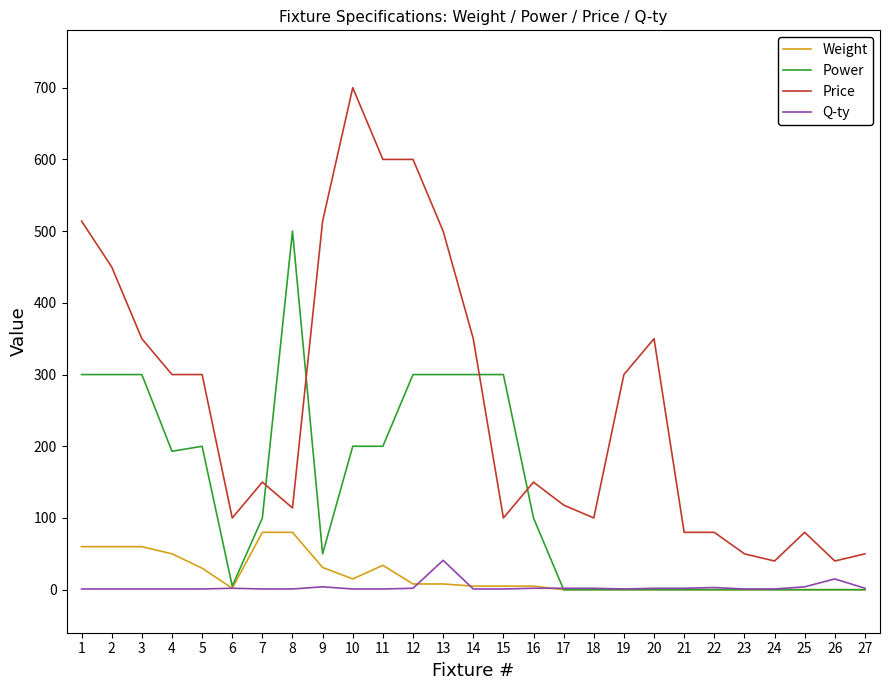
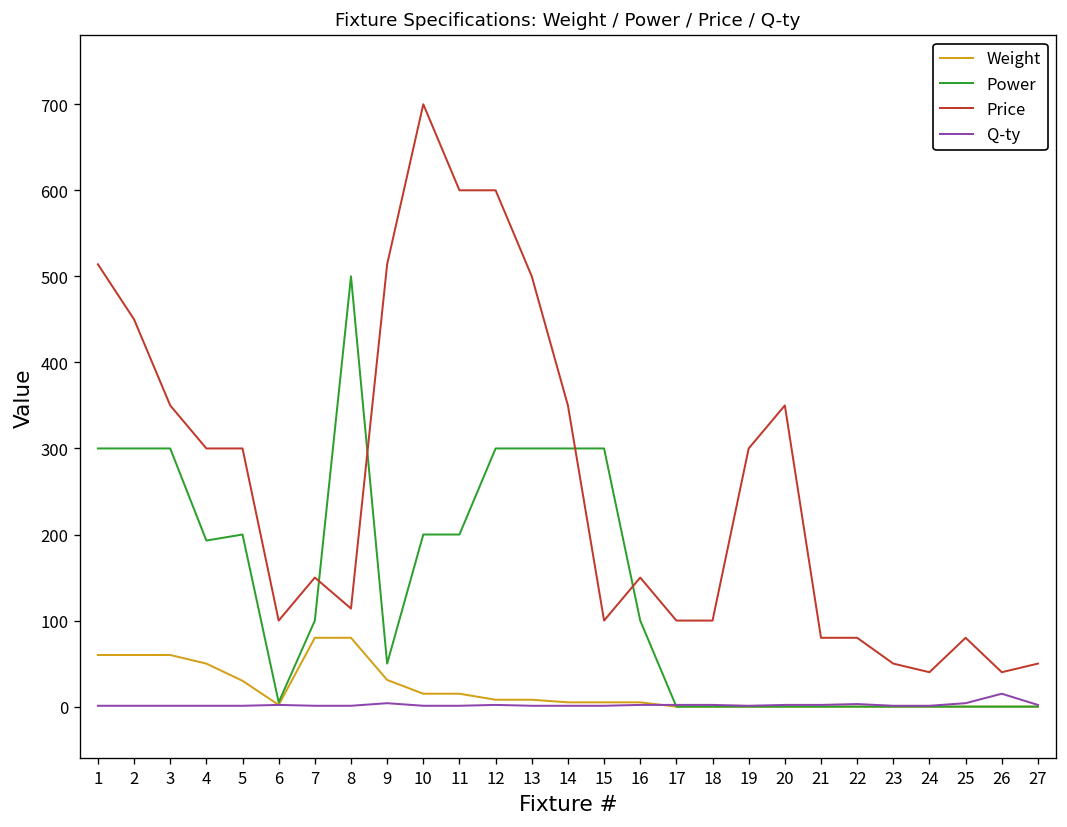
  {
    "Weight": {
      "1": 60,
      "2": 60,
      "3": 60,
      "4": 50,
      "5": 30,
      "7": 80,
      "8": 80,
      "9": 30,
      "10": 20,
-     "11": 30,
+     "11": 20,
      "12": 10,
      "13": 10,
      "14": 10,
      "15": 10
    },
    "Power": {
      "1": 300,
      "2": 300,
      "3": 300,
      "4": 190,
      "5": 200,
      "7": 100,
      "8": 500,
      "9": 50,
      "10": 200,
      "11": 200,
      "12": 300,
      "13": 300,
      "14": 300,
      "15": 300,
      "16": 100
    },
    "Price": {
      "1": 510,
      "2": 450,
      "3": 350,
      "4": 300,
      "5": 300,
      "6": 100,
      "7": 150,
      "8": 110,
      "9": 510,
      "10": 700,
      "11": 600,
      "12": 600,
      "13": 500,
      "14": 350,
      "15": 100,
      "16": 150,
-     "17": 120,
+     "17": 100,
      "18": 100,
      "19": 300,
      "20": 350,
      "21": 80,
      "22": 80,
      "23": 50,
      "24": 40,
      "25": 80,
      "26": 40,
      "27": 50
    },
    "Q-ty": {
      "1": 0,
      "2": 0,
      "3": 0,
      "4": 0,
      "5": 0,
      "7": 0,
      "8": 0,
      "9": 0,
      "10": 0,
      "11": 0,
      "12": 0,
-     "13": 40,
+     "13": 0,
      "14": 0,
      "15": 0,
      "25": 0,
      "26": 20
    }
  }
